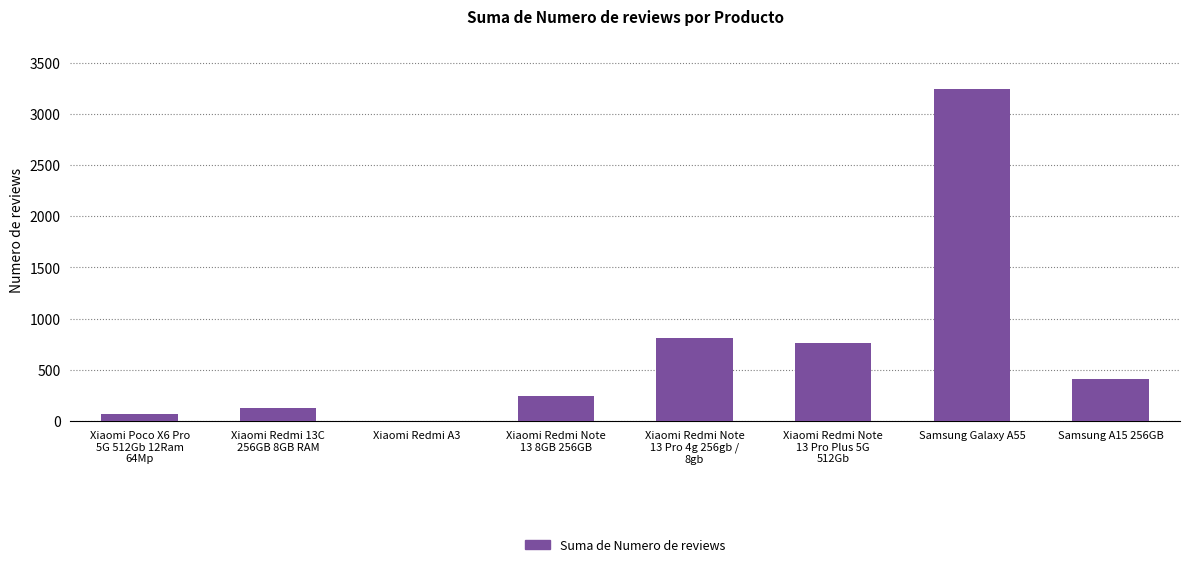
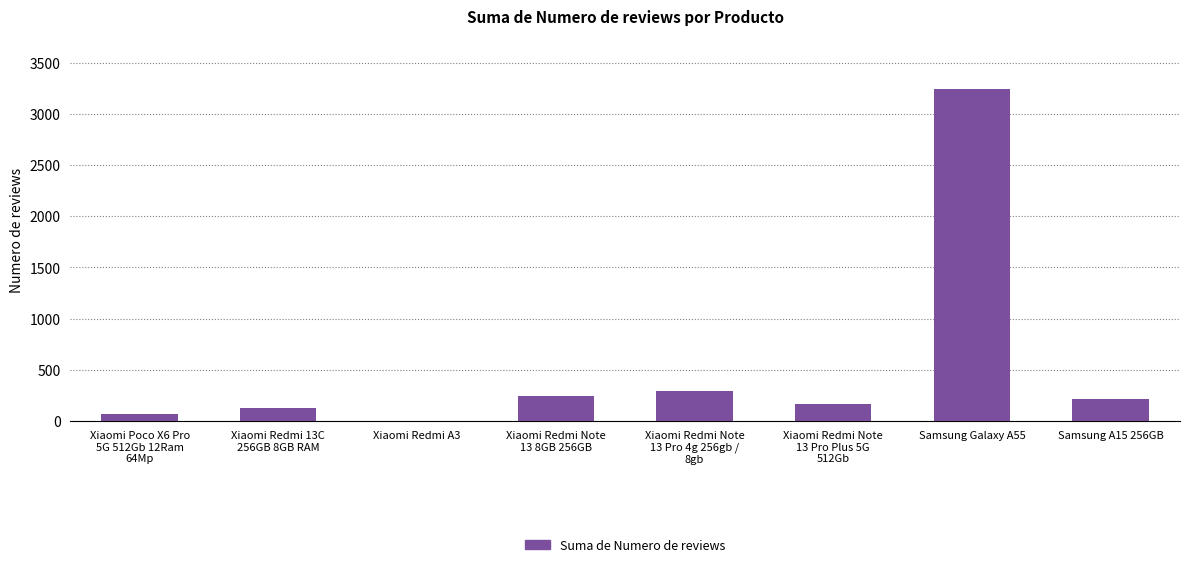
  {
    "Xiaomi Poco X6 Pro 5G 512Gb 12Ram 64Mp": 70,
    "Xiaomi Redmi 13C 256GB 8GB RAM": 120,
    "Xiaomi Redmi A3": 0,
    "Xiaomi Redmi Note 13 8GB 256GB": 250,
-   "Xiaomi Redmi Note 13 Pro 4g 256gb / 8gb": 810,
-   "Xiaomi Redmi Note 13 Pro Plus 5G 512Gb": 760,
+   "Xiaomi Redmi Note 13 Pro 4g 256gb / 8gb": 290,
+   "Xiaomi Redmi Note 13 Pro Plus 5G 512Gb": 160,
    "Samsung Galaxy A55": 3250,
-   "Samsung A15 256GB": 410
+   "Samsung A15 256GB": 210
  }
